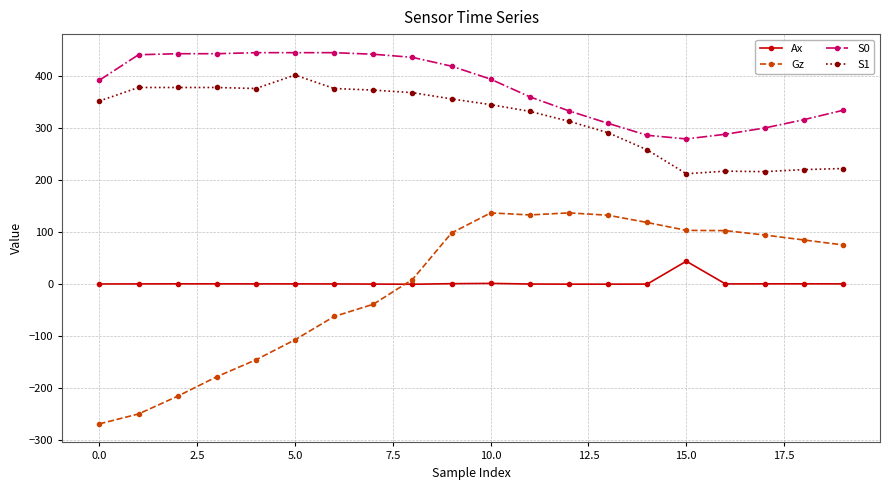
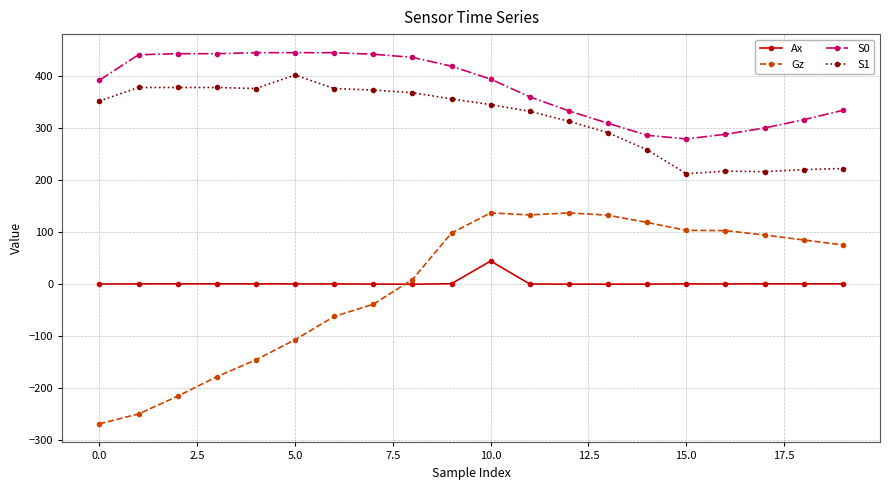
  {
    "Ax": {
      "0.0": 0,
      "5.0": 0,
-     "10.0": 0,
-     "15.0": 40
+     "10.0": 40,
+     "15.0": 0
    },
    "Gz": {
      "0.0": -270,
      "5.0": -110,
      "10.0": 140,
      "15.0": 100
    },
    "S0": {
      "0.0": 390,
      "5.0": 450,
      "10.0": 390,
      "15.0": 280
    },
    "S1": {
      "0.0": 350,
      "5.0": 400,
      "10.0": 350,
      "15.0": 210
    }
  }
